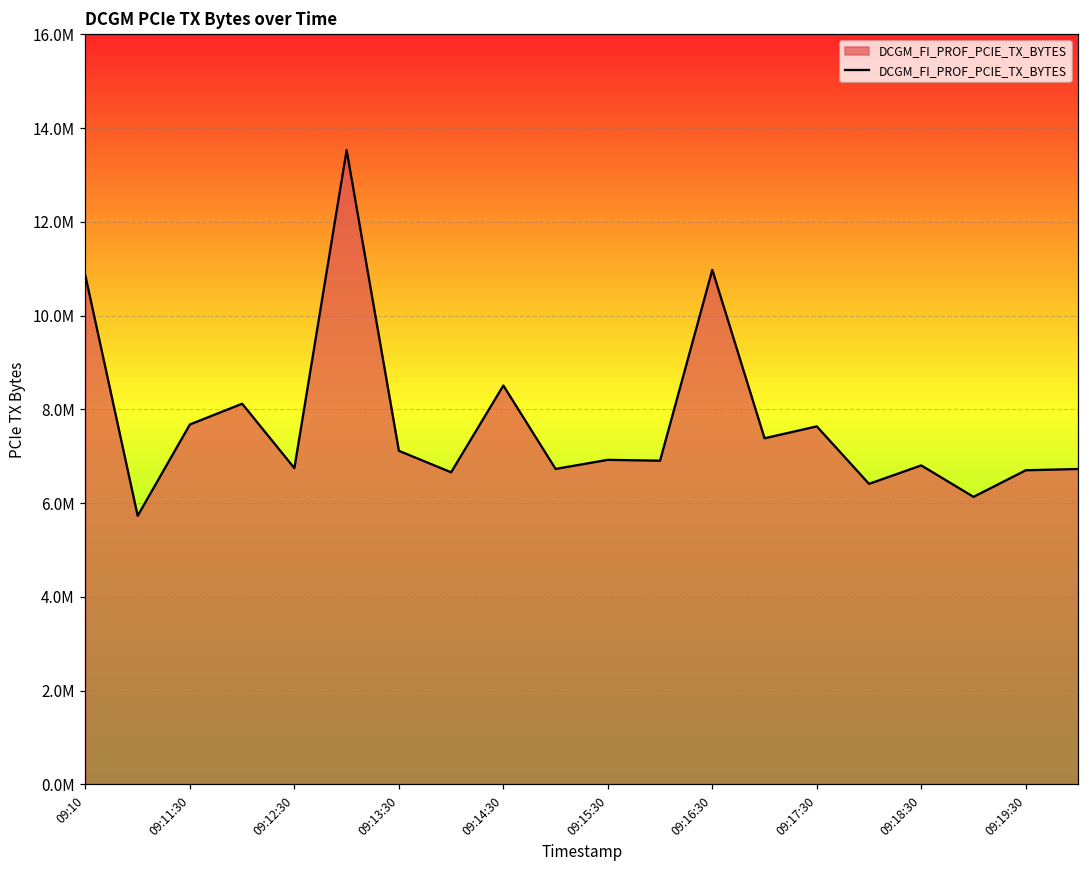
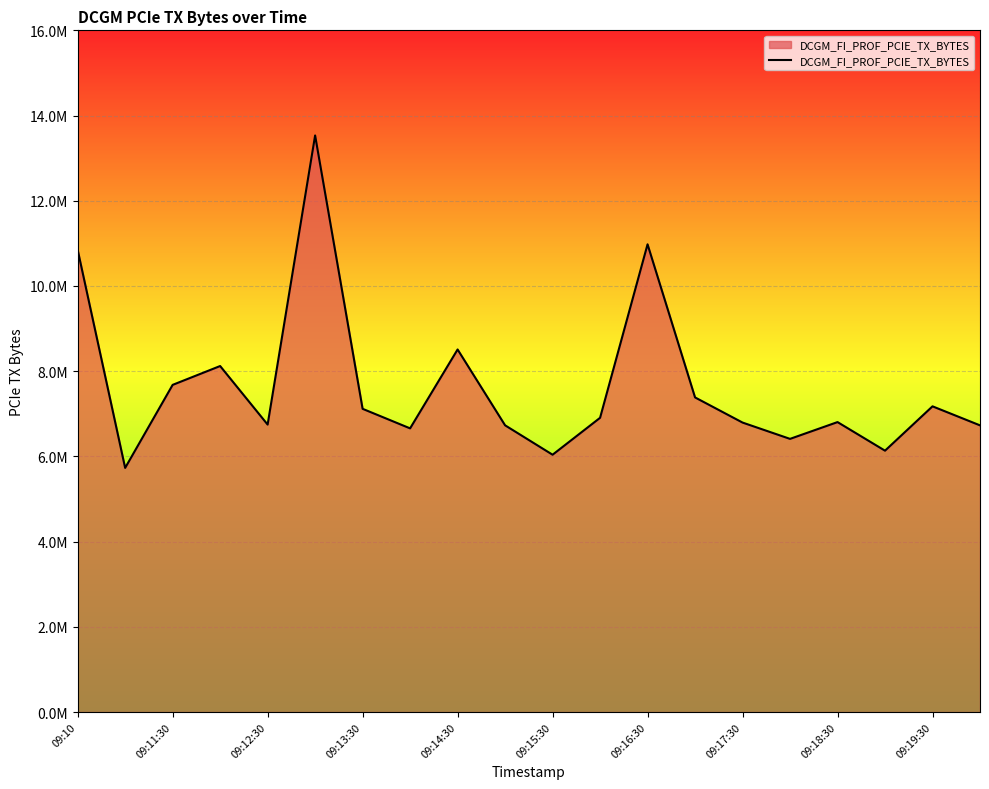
  {
    "09:10": 10900000,
    "09:11:30": 7700000,
    "09:12:30": 6700000,
    "09:13:30": 7100000,
    "09:14:30": 8500000,
-   "09:15:30": 6900000,
+   "09:15:30": 6000000,
    "09:16:30": 11000000,
-   "09:17:30": 7600000,
+   "09:17:30": 6800000,
    "09:18:30": 6800000,
-   "09:19:30": 6700000
+   "09:19:30": 7200000
  }
